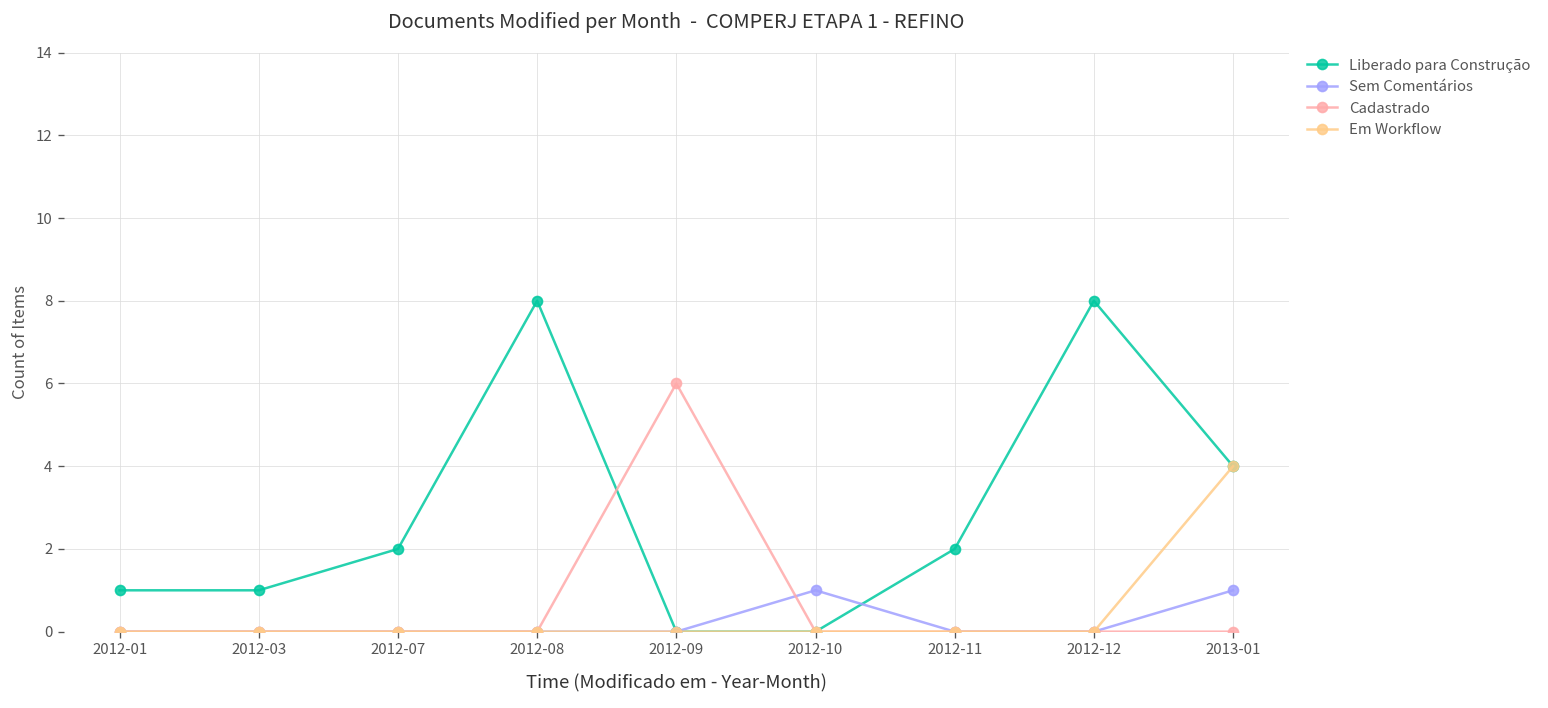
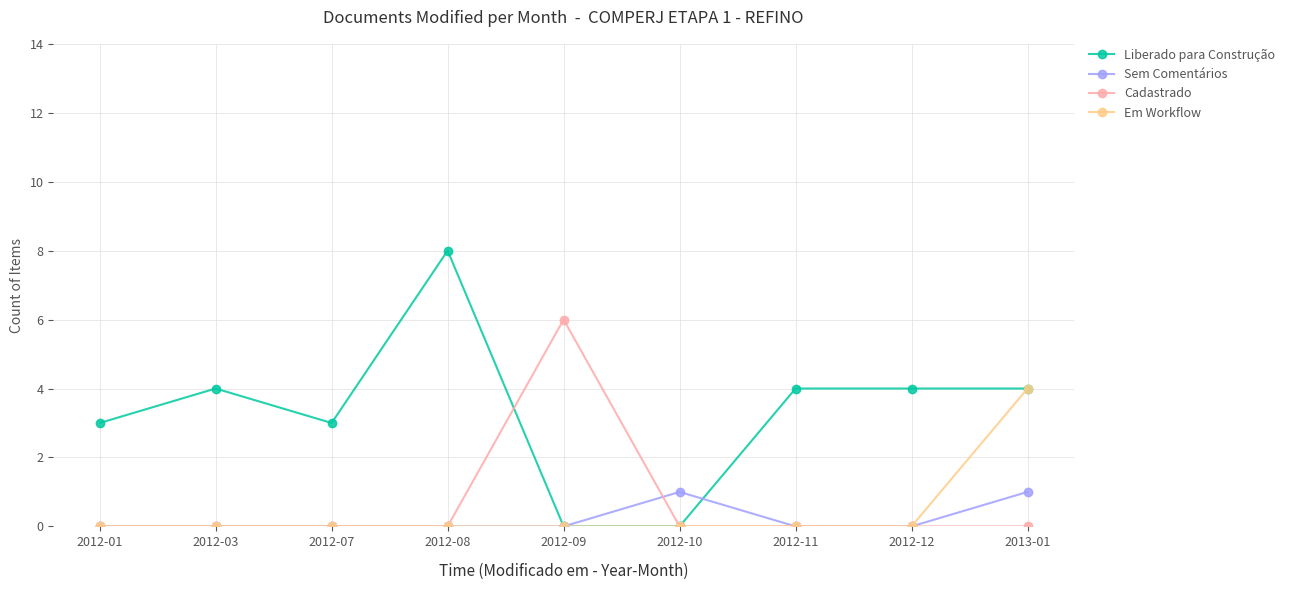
  {
    "Liberado para Construção": {
-     "2012-01": 1,
-     "2012-03": 1,
-     "2012-07": 2,
+     "2012-01": 3,
+     "2012-03": 4,
+     "2012-07": 3,
      "2012-08": 8,
-     "2012-11": 2,
-     "2012-12": 8
+     "2012-11": 4,
+     "2012-12": 4
    },
    "Sem Comentários": {
      "2012-10": 1,
      "2013-01": 1
    }
  }
